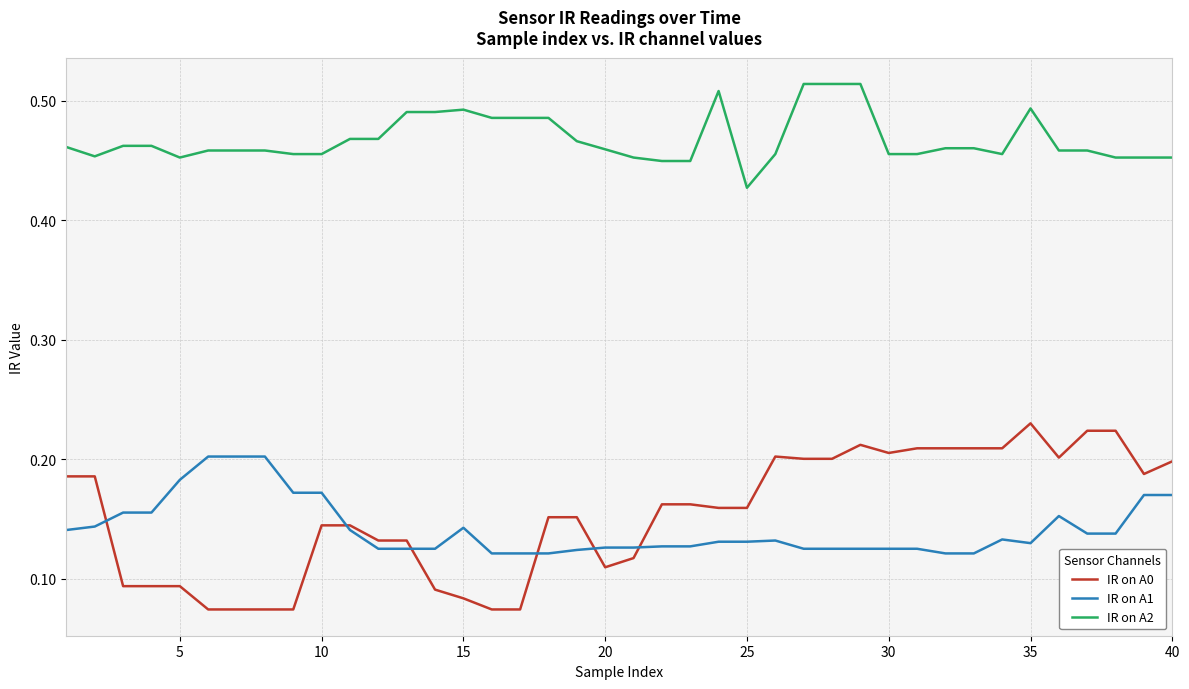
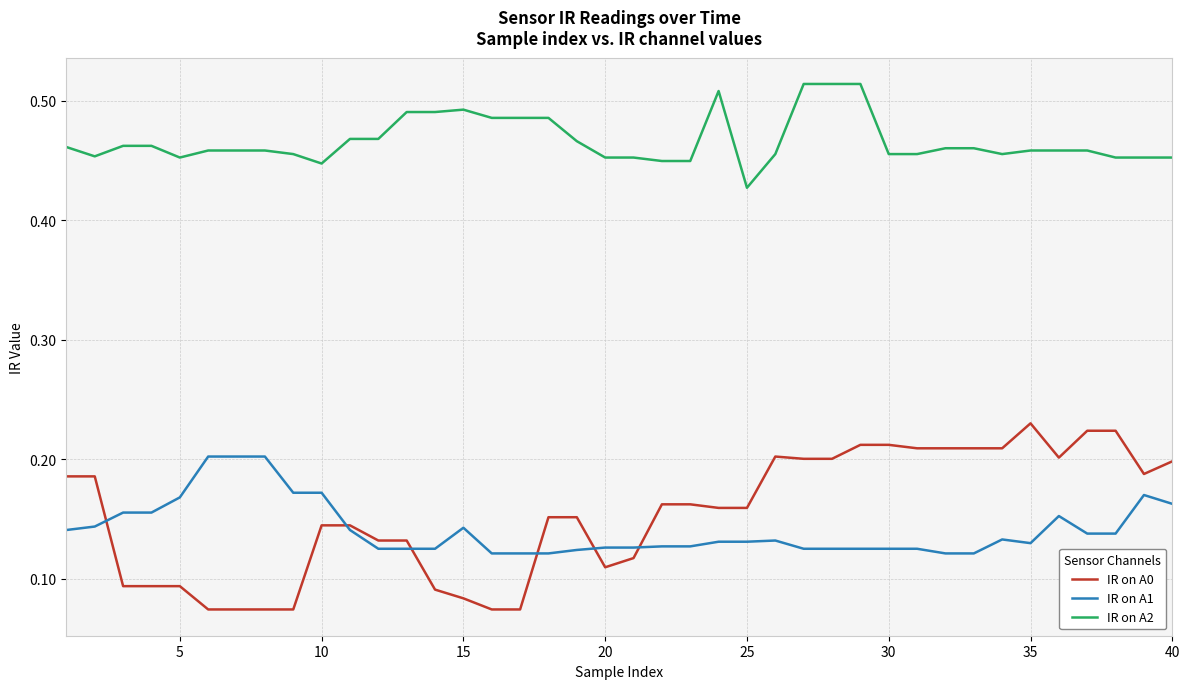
  {
    "IR on A0": {
      "5": 0.094,
      "10": 0.145,
      "15": 0.084,
      "20": 0.110,
      "25": 0.159,
-     "30": 0.205,
+     "30": 0.212,
      "35": 0.230,
      "40": 0.198
    },
    "IR on A1": {
-     "5": 0.183,
+     "5": 0.168,
      "10": 0.172,
      "15": 0.143,
      "20": 0.126,
      "25": 0.131,
      "30": 0.125,
      "35": 0.130,
-     "40": 0.170
+     "40": 0.163
    },
    "IR on A2": {
      "5": 0.453,
-     "10": 0.456,
+     "10": 0.448,
      "15": 0.493,
-     "20": 0.460,
+     "20": 0.453,
      "25": 0.427,
      "30": 0.456,
-     "35": 0.494,
+     "35": 0.459,
      "40": 0.453
    }
  }
